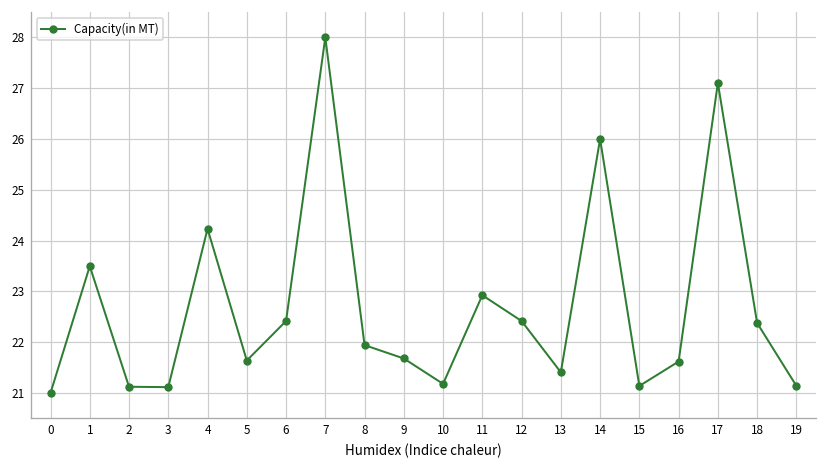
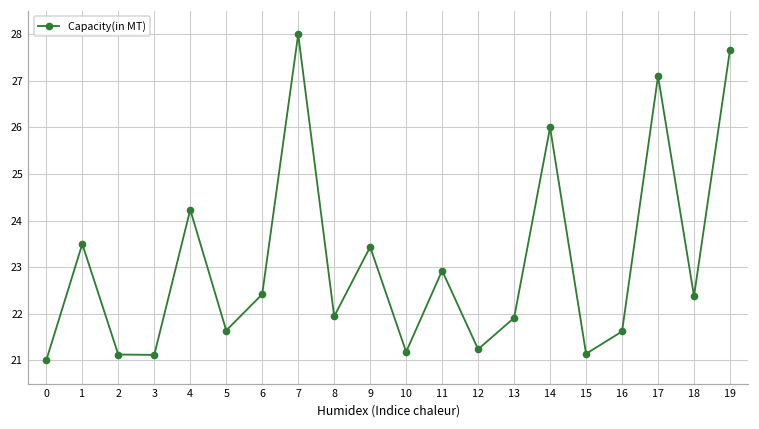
  {
    "0": 21.0,
    "1": 23.5,
    "2": 21.1,
    "3": 21.1,
    "4": 24.2,
    "5": 21.6,
    "6": 22.4,
    "7": 28.0,
    "8": 21.9,
-   "9": 21.7,
+   "9": 23.4,
    "10": 21.2,
    "11": 22.9,
-   "12": 22.4,
-   "13": 21.4,
+   "12": 21.2,
+   "13": 21.9,
    "14": 26.0,
    "15": 21.1,
    "16": 21.6,
    "17": 27.1,
    "18": 22.4,
-   "19": 21.1
+   "19": 27.7
  }
